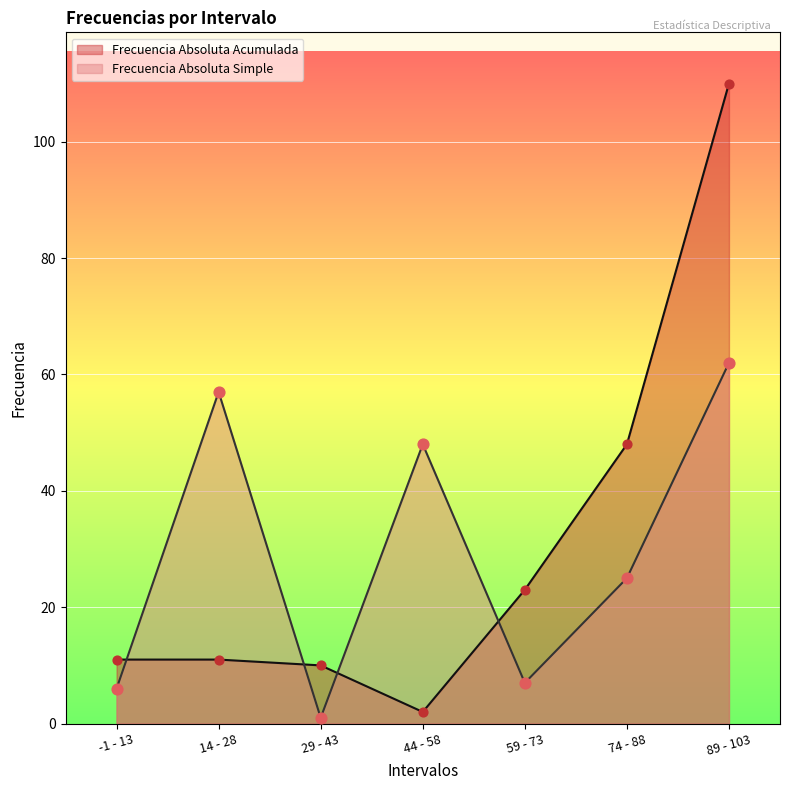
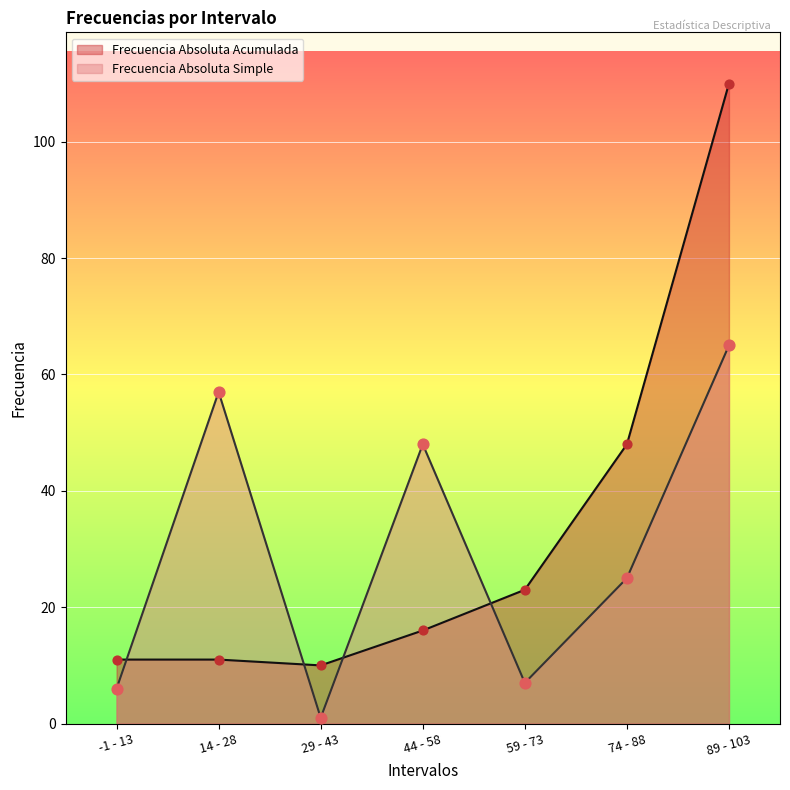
  {
    "Frecuencia Absoluta Acumulada": {
      "-1 - 13": 11,
      "14 - 28": 11,
      "29 - 43": 10,
-     "44 - 58": 2,
+     "44 - 58": 16,
      "59 - 73": 23,
      "74 - 88": 48,
      "89 - 103": 110
    },
    "Frecuencia Absoluta Simple": {
      "-1 - 13": 6,
      "14 - 28": 57,
      "29 - 43": 1,
      "44 - 58": 48,
      "59 - 73": 7,
      "74 - 88": 25,
-     "89 - 103": 62
+     "89 - 103": 65
    }
  }
